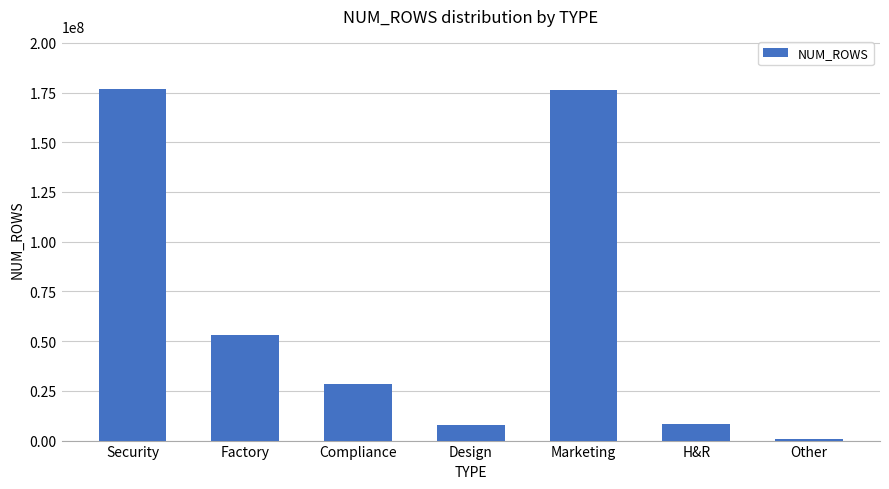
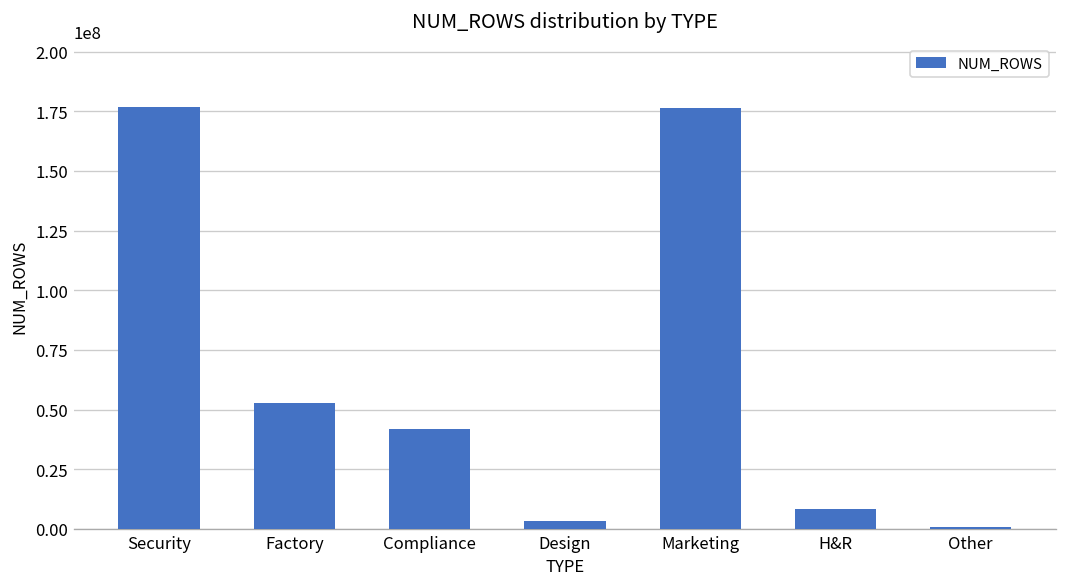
  {
    "Security": 177000000,
    "Factory": 53000000,
-   "Compliance": 28000000,
-   "Design": 8000000,
+   "Compliance": 42000000,
+   "Design": 3000000,
    "Marketing": 176000000,
    "H&R": 8000000
  }
